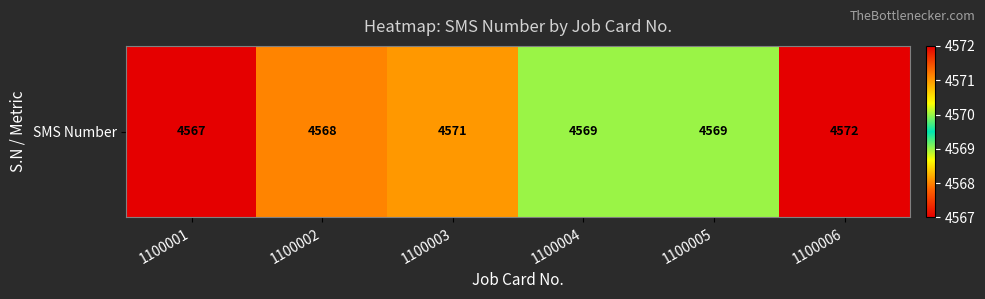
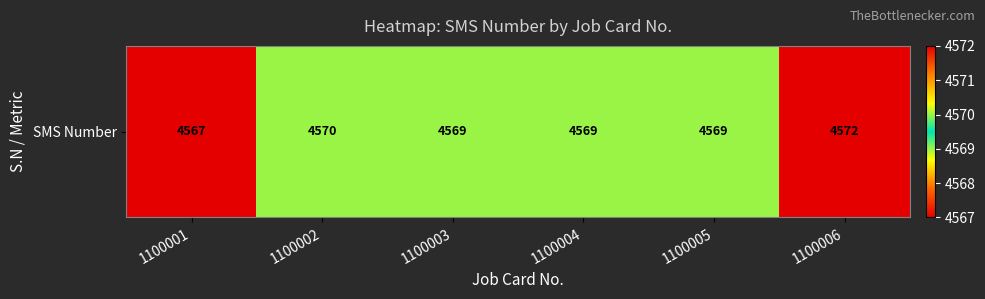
  {
    "SMS Number": {
      "1100001": 4567,
-     "1100002": 4568,
-     "1100003": 4571,
+     "1100002": 4570,
+     "1100003": 4569,
      "1100004": 4569,
      "1100005": 4569,
      "1100006": 4572
    }
  }
